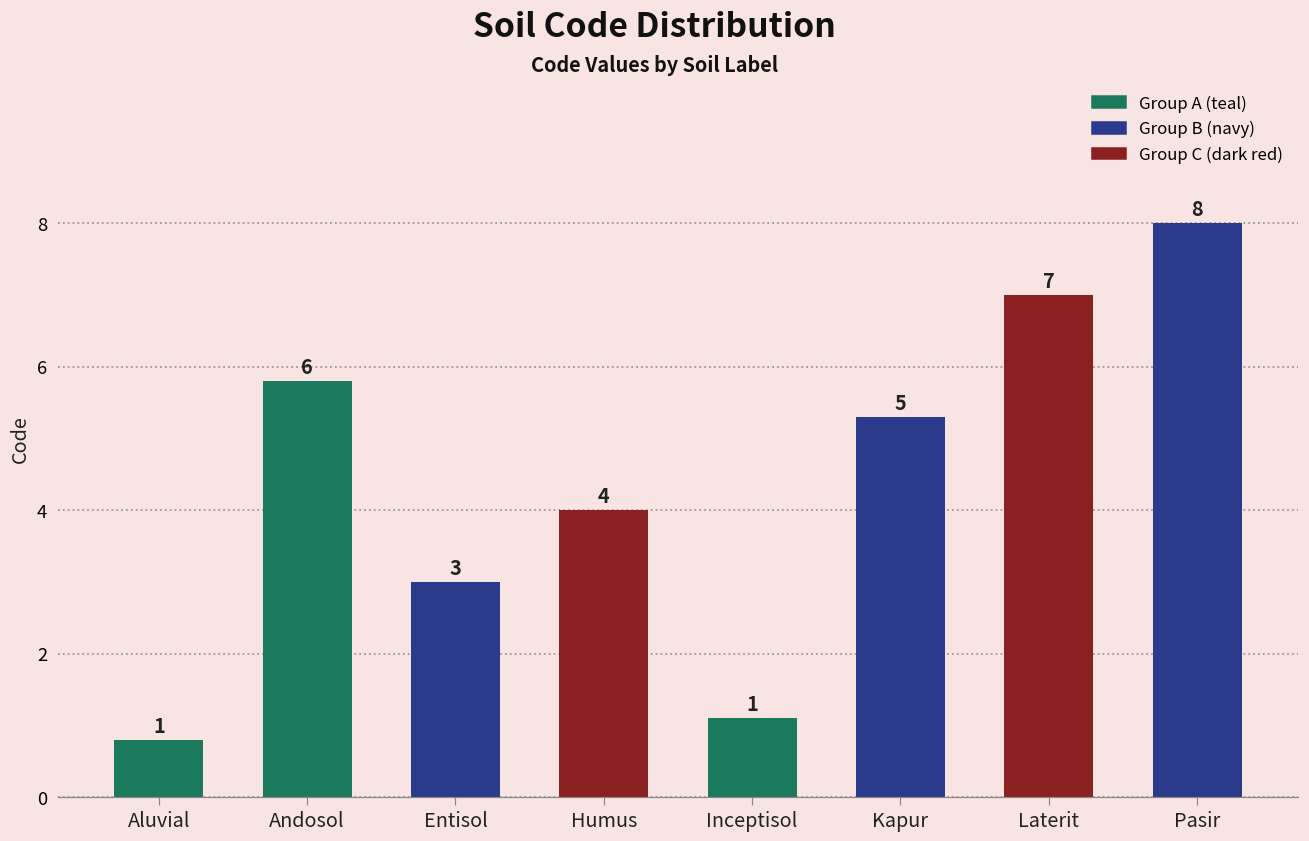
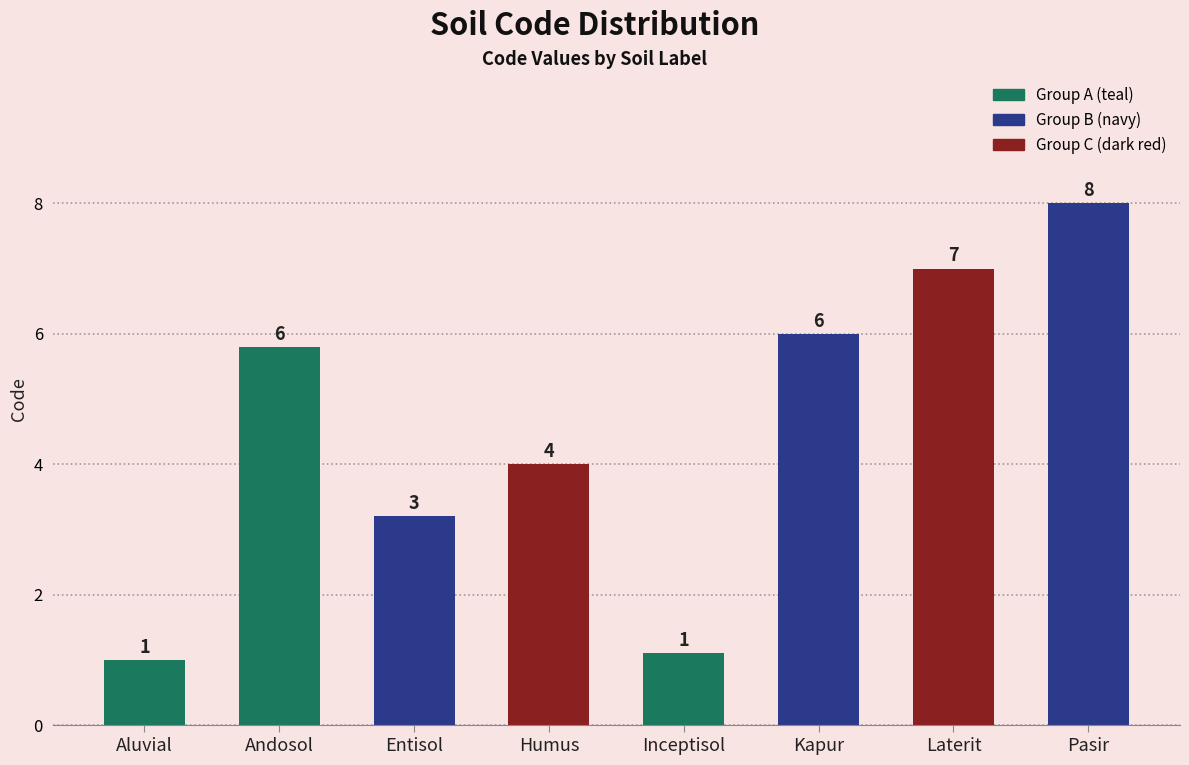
  {
-   "Aluvial": 0.8,
+   "Aluvial": 1.0,
    "Andosol": 6,
-   "Entisol": 3.0,
+   "Entisol": 3.2,
    "Humus": 4,
    "Inceptisol": 1,
-   "Kapur": 5,
+   "Kapur": 6,
    "Laterit": 7,
    "Pasir": 8
  }
